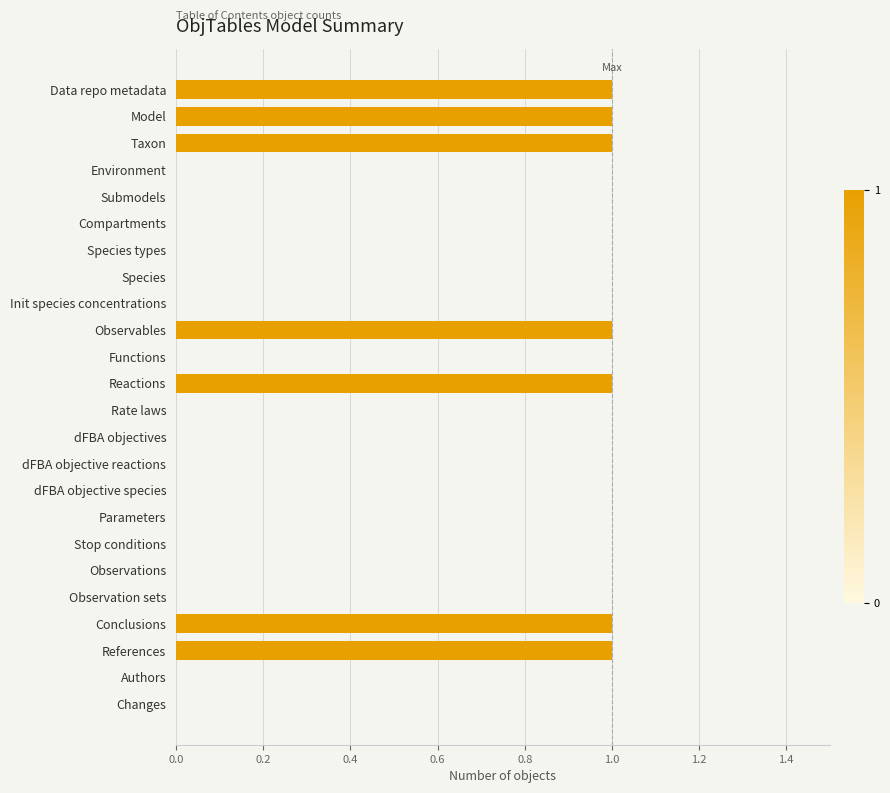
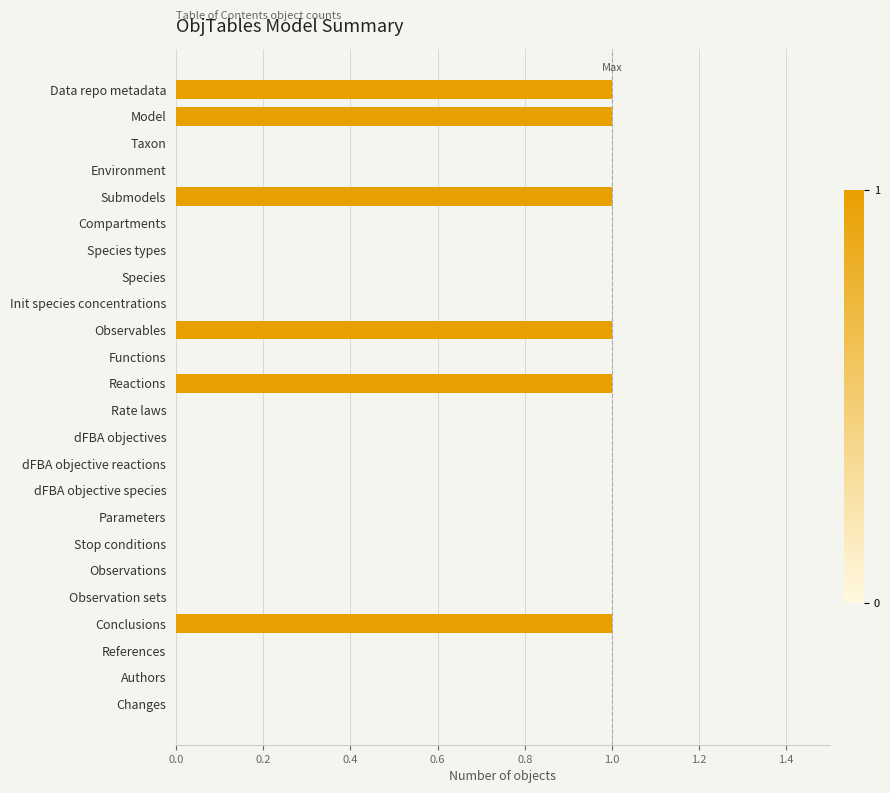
  {
    "Data repo metadata": 1,
    "Model": 1,
-   "Taxon": 1,
+   "Taxon": 0,
    "Environment": 0,
-   "Submodels": 0,
+   "Submodels": 1,
    "Compartments": 0,
    "Species types": 0,
    "Species": 0,
    "Init species concentrations": 0,
    "Observables": 1,
    "Functions": 0,
    "Reactions": 1,
    "Rate laws": 0,
    "dFBA objectives": 0,
    "dFBA objective reactions": 0,
    "dFBA objective species": 0,
    "Parameters": 0,
    "Stop conditions": 0,
    "Observations": 0,
    "Observation sets": 0,
    "Conclusions": 1,
-   "References": 1,
+   "References": 0,
    "Authors": 0,
    "Changes": 0
  }
